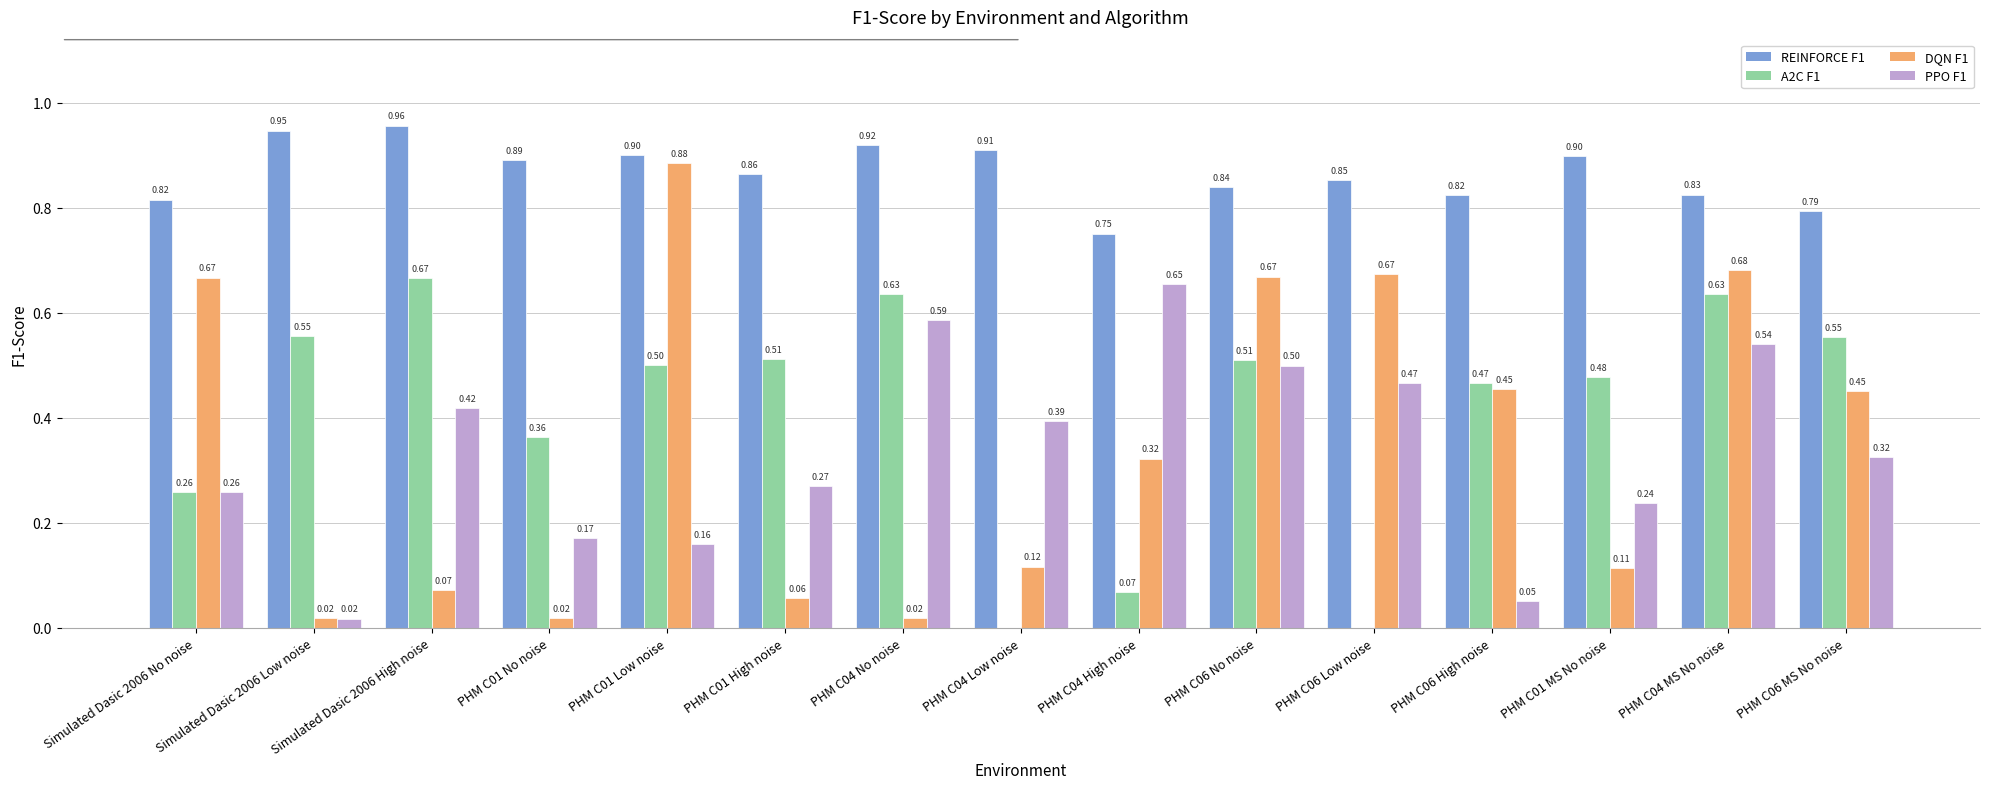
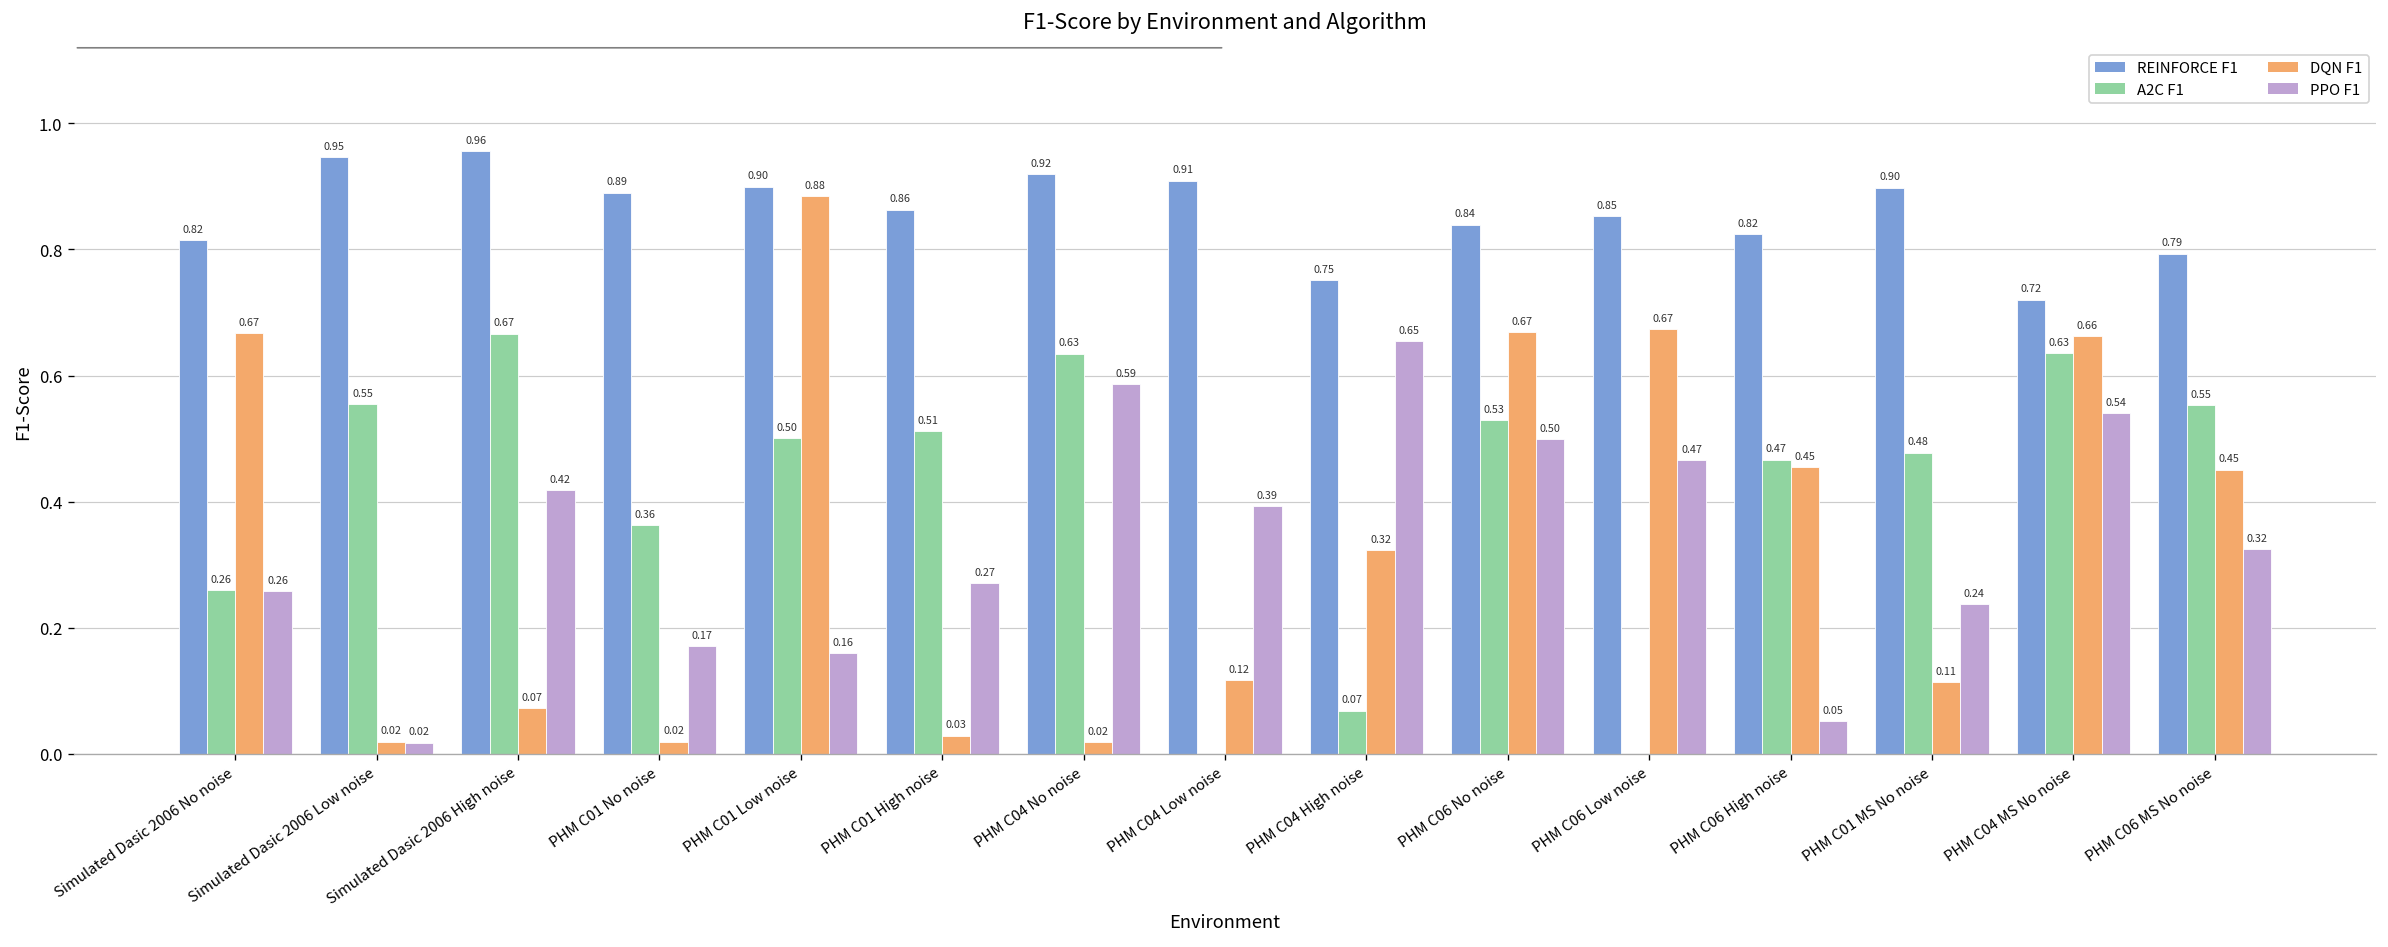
  {
    "REINFORCE F1": {
      "Simulated Dasic 2006 No noise": 0.82,
      "Simulated Dasic 2006 Low noise": 0.95,
      "Simulated Dasic 2006 High noise": 0.96,
      "PHM C01 No noise": 0.89,
      "PHM C01 Low noise": 0.90,
      "PHM C01 High noise": 0.86,
      "PHM C04 No noise": 0.92,
      "PHM C04 Low noise": 0.91,
      "PHM C04 High noise": 0.75,
      "PHM C06 No noise": 0.84,
      "PHM C06 Low noise": 0.85,
      "PHM C06 High noise": 0.82,
      "PHM C01 MS No noise": 0.90,
-     "PHM C04 MS No noise": 0.83,
+     "PHM C04 MS No noise": 0.72,
      "PHM C06 MS No noise": 0.79
    },
    "A2C F1": {
      "Simulated Dasic 2006 No noise": 0.26,
      "Simulated Dasic 2006 Low noise": 0.55,
      "Simulated Dasic 2006 High noise": 0.67,
      "PHM C01 No noise": 0.36,
      "PHM C01 Low noise": 0.50,
      "PHM C01 High noise": 0.51,
      "PHM C04 No noise": 0.63,
      "PHM C04 High noise": 0.07,
-     "PHM C06 No noise": 0.51,
+     "PHM C06 No noise": 0.53,
      "PHM C06 High noise": 0.47,
      "PHM C01 MS No noise": 0.48,
      "PHM C04 MS No noise": 0.63,
      "PHM C06 MS No noise": 0.55
    },
    "DQN F1": {
      "Simulated Dasic 2006 No noise": 0.67,
      "Simulated Dasic 2006 Low noise": 0.02,
      "Simulated Dasic 2006 High noise": 0.07,
      "PHM C01 No noise": 0.02,
      "PHM C01 Low noise": 0.88,
-     "PHM C01 High noise": 0.06,
+     "PHM C01 High noise": 0.03,
      "PHM C04 No noise": 0.02,
      "PHM C04 Low noise": 0.12,
      "PHM C04 High noise": 0.32,
      "PHM C06 No noise": 0.67,
      "PHM C06 Low noise": 0.67,
      "PHM C06 High noise": 0.45,
      "PHM C01 MS No noise": 0.11,
-     "PHM C04 MS No noise": 0.68,
+     "PHM C04 MS No noise": 0.66,
      "PHM C06 MS No noise": 0.45
    },
    "PPO F1": {
      "Simulated Dasic 2006 No noise": 0.26,
      "Simulated Dasic 2006 Low noise": 0.02,
      "Simulated Dasic 2006 High noise": 0.42,
      "PHM C01 No noise": 0.17,
      "PHM C01 Low noise": 0.16,
      "PHM C01 High noise": 0.27,
      "PHM C04 No noise": 0.59,
      "PHM C04 Low noise": 0.39,
      "PHM C04 High noise": 0.65,
      "PHM C06 No noise": 0.50,
      "PHM C06 Low noise": 0.47,
      "PHM C06 High noise": 0.05,
      "PHM C01 MS No noise": 0.24,
      "PHM C04 MS No noise": 0.54,
      "PHM C06 MS No noise": 0.32
    }
  }
